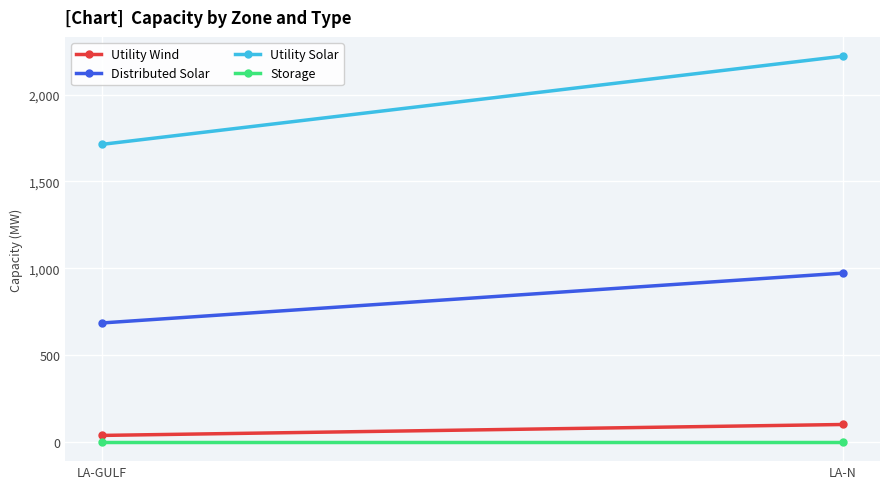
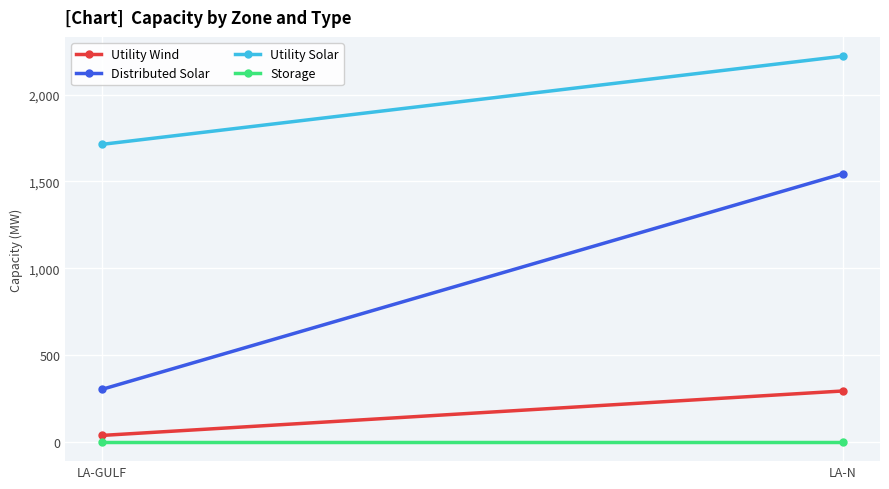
  {
    "Utility Wind": {
      "LA-GULF": "40",
-     "LA-N": "100"
+     "LA-N": "290"
    },
    "Distributed Solar": {
-     "LA-GULF": "690",
-     "LA-N": "970"
+     "LA-GULF": "300",
+     "LA-N": "1,540"
    },
    "Utility Solar": {
      "LA-GULF": "1,710",
      "LA-N": "2,220"
    },
    "Storage": {
      "LA-GULF": "0",
      "LA-N": "0"
    }
  }
